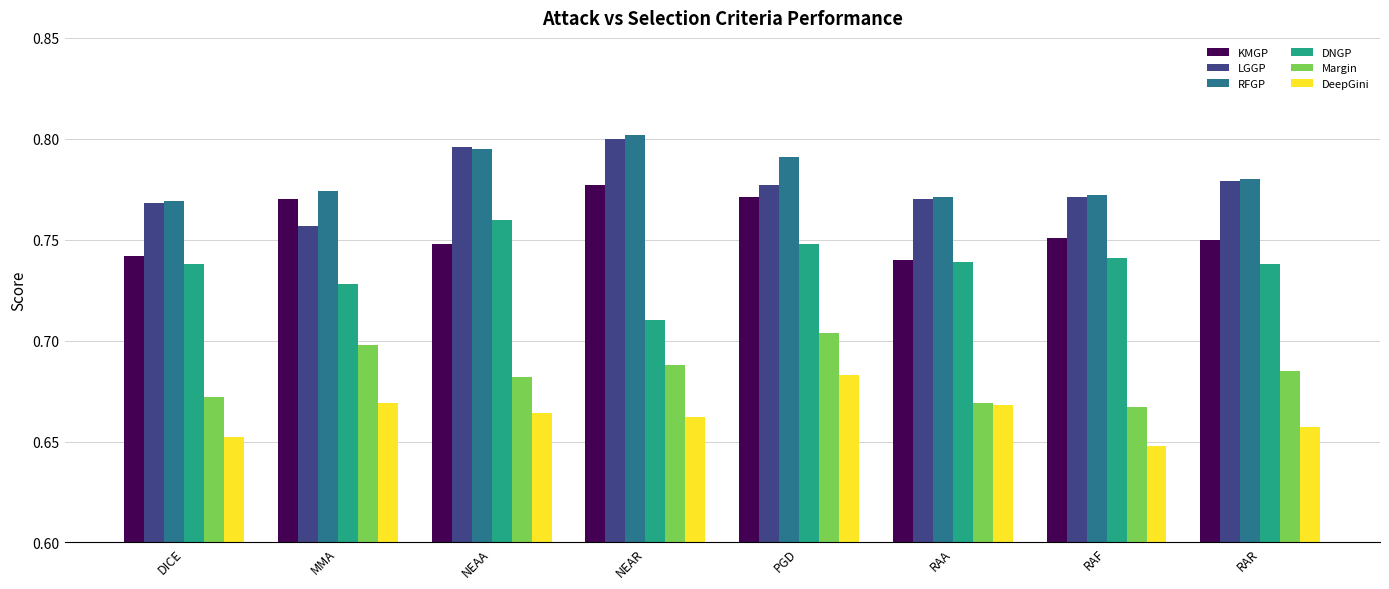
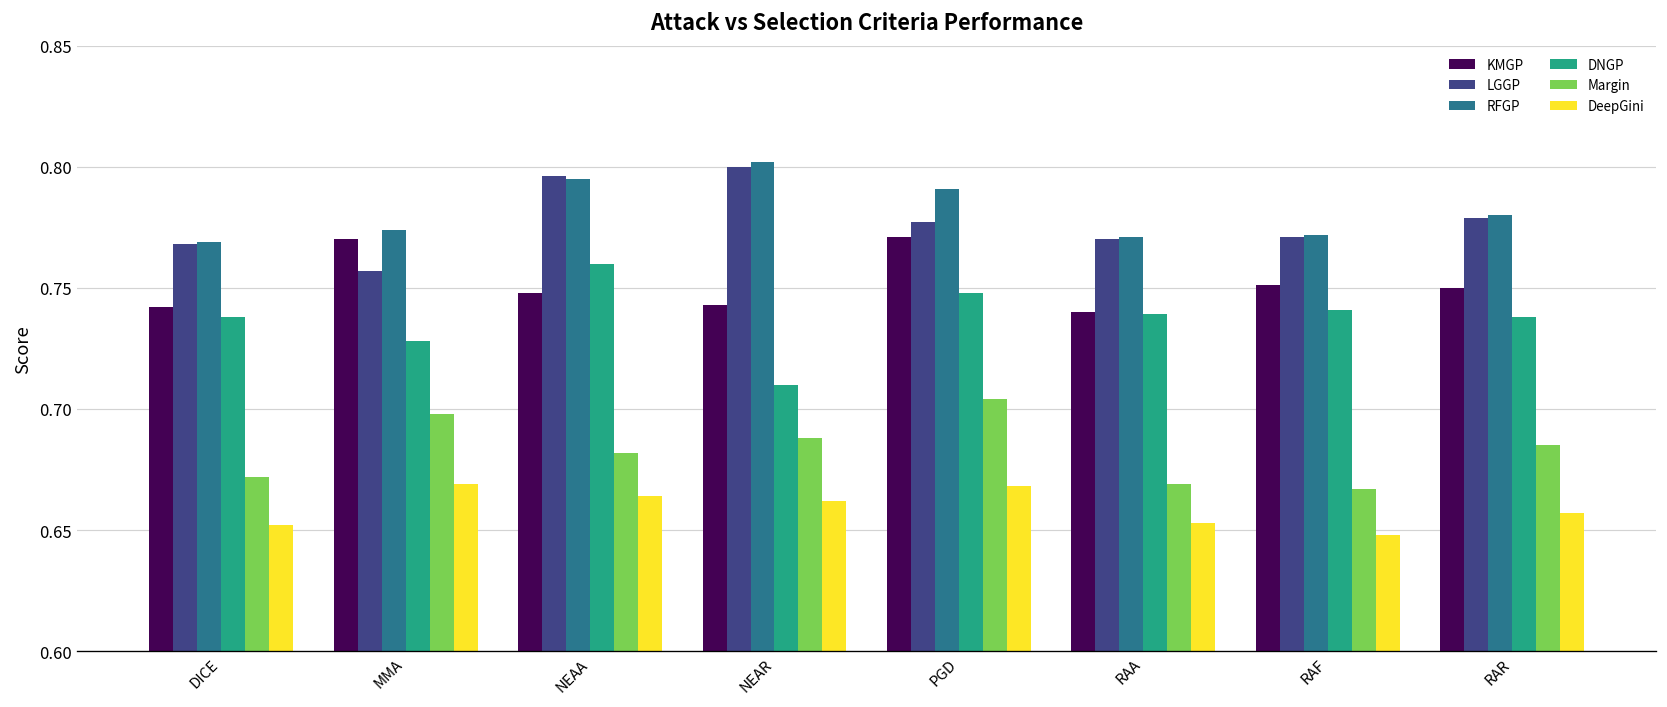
  {
    "KMGP": {
      "DICE": 0.742,
      "MMA": 0.770,
      "NEAA": 0.748,
-     "NEAR": 0.777,
+     "NEAR": 0.743,
      "PGD": 0.771,
      "RAA": 0.740,
      "RAF": 0.751,
      "RAR": 0.750
    },
    "Margin": {
      "DICE": 0.672,
      "MMA": 0.698,
      "NEAA": 0.682,
      "NEAR": 0.688,
      "PGD": 0.704,
      "RAA": 0.669,
      "RAF": 0.667,
      "RAR": 0.685
    },
    "DeepGini": {
      "DICE": 0.652,
      "MMA": 0.669,
      "NEAA": 0.664,
      "NEAR": 0.662,
-     "PGD": 0.683,
-     "RAA": 0.668,
+     "PGD": 0.668,
+     "RAA": 0.653,
      "RAF": 0.648,
      "RAR": 0.657
    }
  }
